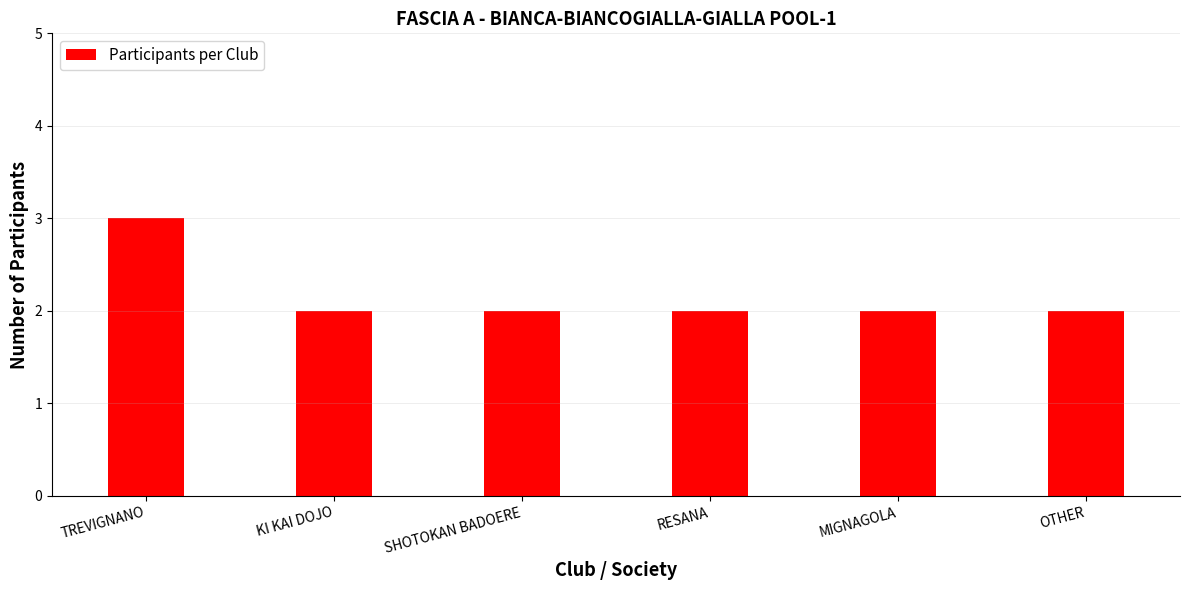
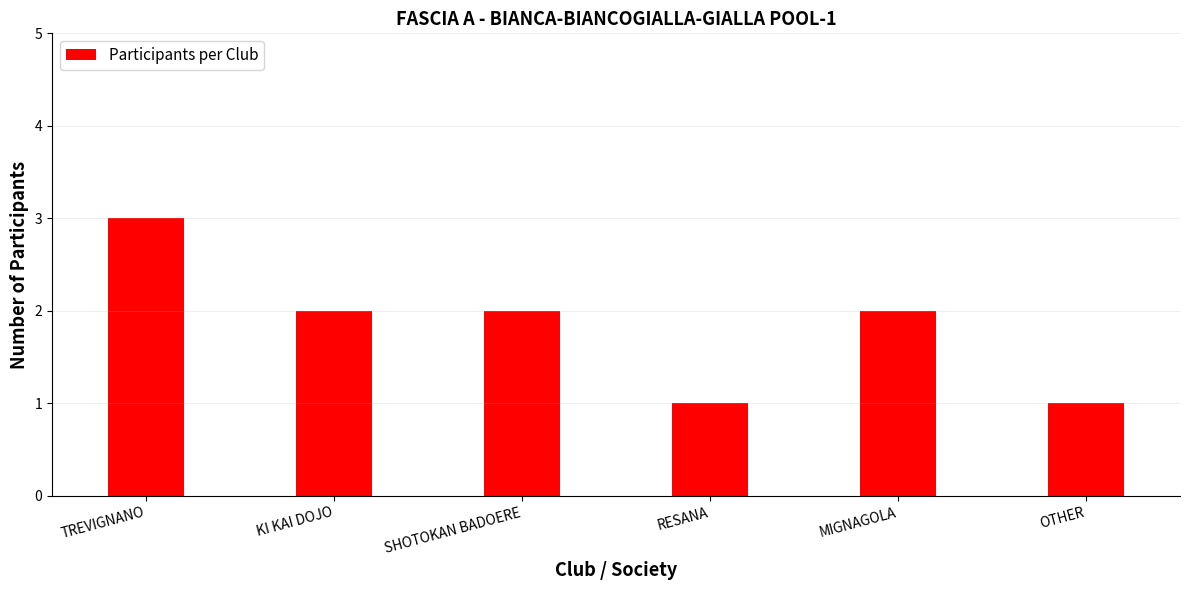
  {
    "TREVIGNANO": 3,
    "KI KAI DOJO": 2,
    "SHOTOKAN BADOERE": 2,
-   "RESANA": 2,
+   "RESANA": 1,
    "MIGNAGOLA": 2,
-   "OTHER": 2
+   "OTHER": 1
  }
